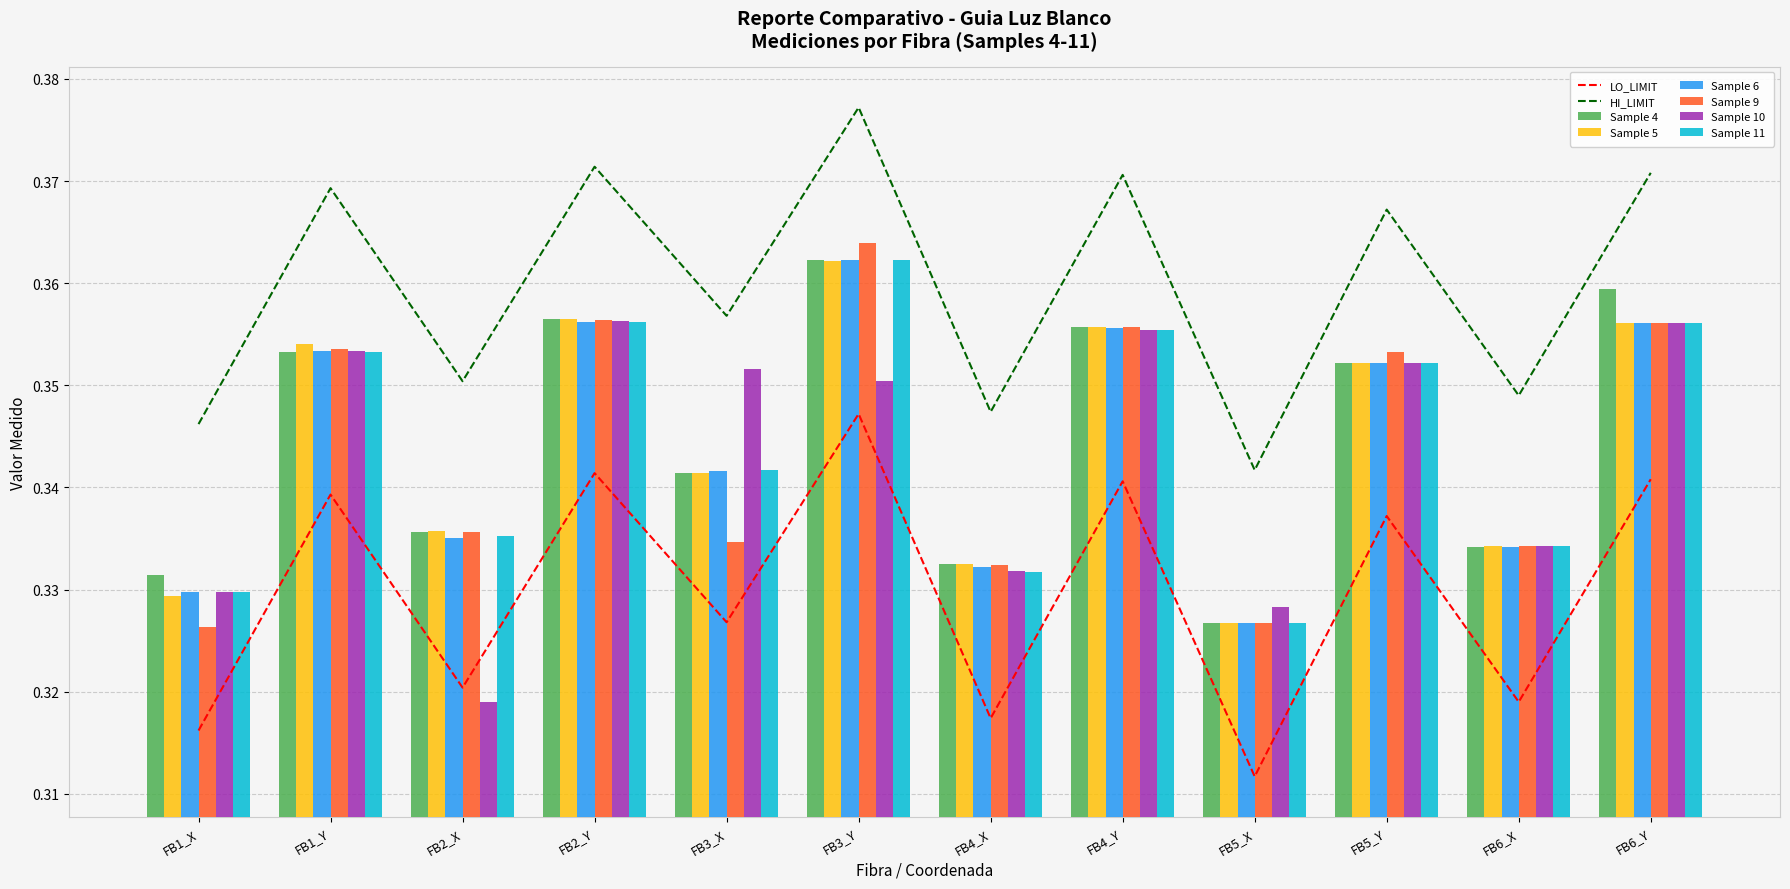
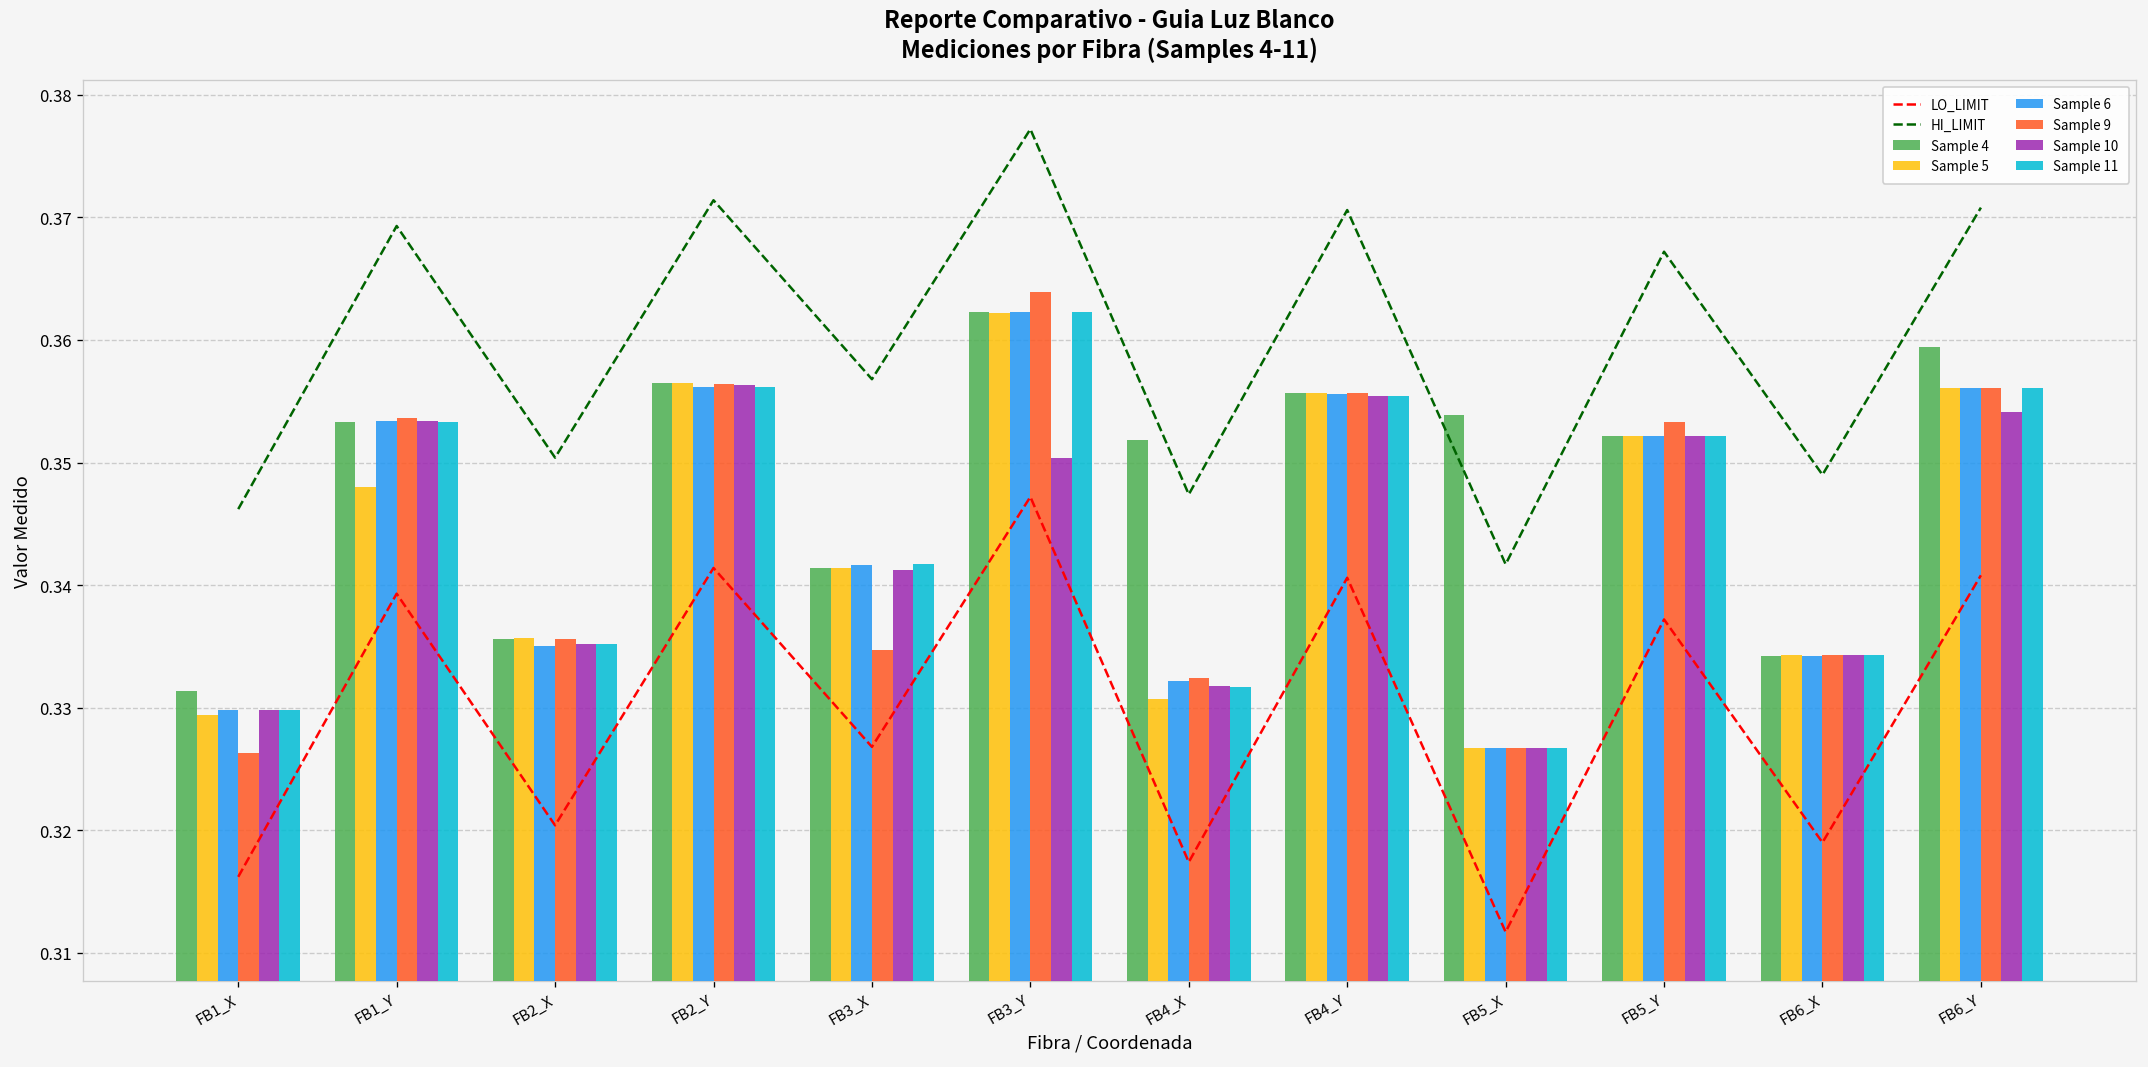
  {
    "Sample 4": {
      "FB1_X": 0.3314,
      "FB1_Y": 0.3533,
      "FB2_X": 0.3356,
      "FB2_Y": 0.3565,
      "FB3_X": 0.3414,
      "FB3_Y": 0.3623,
-     "FB4_X": 0.3325,
+     "FB4_X": 0.3518,
      "FB4_Y": 0.3557,
-     "FB5_X": 0.3267,
+     "FB5_X": 0.3539,
      "FB5_Y": 0.3522,
      "FB6_X": 0.3342,
      "FB6_Y": 0.3594
    },
    "LO_LIMIT": {
      "FB1_X": 0.3162,
      "FB1_Y": 0.3393,
      "FB2_X": 0.3204,
      "FB2_Y": 0.3414,
      "FB3_X": 0.3268,
      "FB3_Y": 0.3472,
      "FB4_X": 0.3174,
      "FB4_Y": 0.3406,
      "FB5_X": 0.3117,
      "FB5_Y": 0.3372,
      "FB6_X": 0.3190,
      "FB6_Y": 0.3408
    },
    "Sample 5": {
      "FB1_X": 0.3294,
-     "FB1_Y": 0.354,
+     "FB1_Y": 0.348,
      "FB2_X": 0.3357,
      "FB2_Y": 0.3565,
      "FB3_X": 0.3414,
      "FB3_Y": 0.3622,
-     "FB4_X": 0.3325,
+     "FB4_X": 0.3307,
      "FB4_Y": 0.3557,
      "FB5_X": 0.3267,
      "FB5_Y": 0.3522,
      "FB6_X": 0.3343,
      "FB6_Y": 0.3561
    },
    "HI_LIMIT": {
      "FB1_X": 0.3462,
      "FB1_Y": 0.3693,
      "FB2_X": 0.3504,
      "FB2_Y": 0.3714,
      "FB3_X": 0.3568,
      "FB3_Y": 0.3772,
      "FB4_X": 0.3474,
      "FB4_Y": 0.3706,
      "FB5_X": 0.3417,
      "FB5_Y": 0.3672,
      "FB6_X": 0.3490,
      "FB6_Y": 0.3708
    },
    "Sample 9": {
      "FB1_X": 0.3263,
      "FB1_Y": 0.3536,
      "FB2_X": 0.3356,
      "FB2_Y": 0.3564,
      "FB3_X": 0.3347,
      "FB3_Y": 0.3639,
      "FB4_X": 0.3324,
      "FB4_Y": 0.3557,
      "FB5_X": 0.3267,
      "FB5_Y": 0.3533,
      "FB6_X": 0.3343,
      "FB6_Y": 0.3561
    },
    "Sample 10": {
      "FB1_X": 0.3298,
      "FB1_Y": 0.3534,
-     "FB2_X": 0.3190,
+     "FB2_X": 0.3352,
      "FB2_Y": 0.3563,
-     "FB3_X": 0.3516,
+     "FB3_X": 0.3412,
      "FB3_Y": 0.3504,
      "FB4_X": 0.3318,
      "FB4_Y": 0.3554,
-     "FB5_X": 0.3283,
+     "FB5_X": 0.3267,
      "FB5_Y": 0.3522,
      "FB6_X": 0.3343,
-     "FB6_Y": 0.3561
+     "FB6_Y": 0.3541
    }
  }
